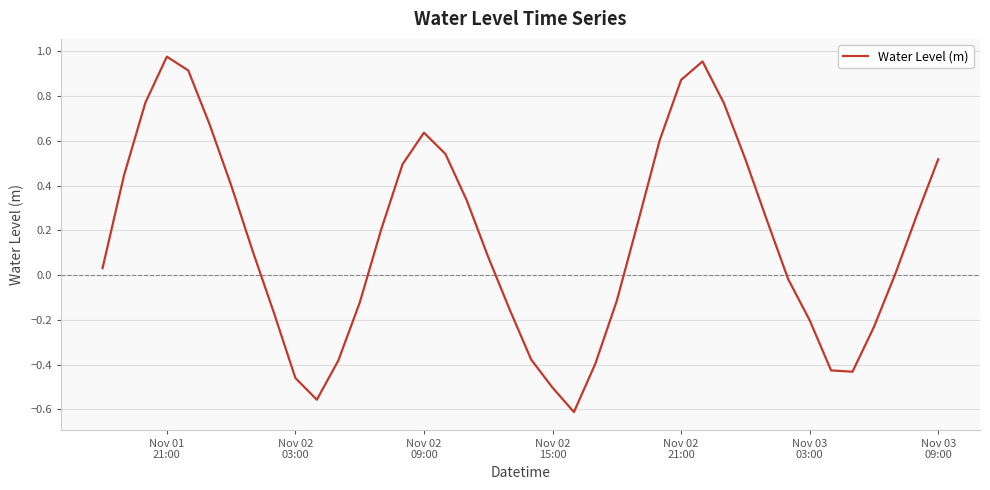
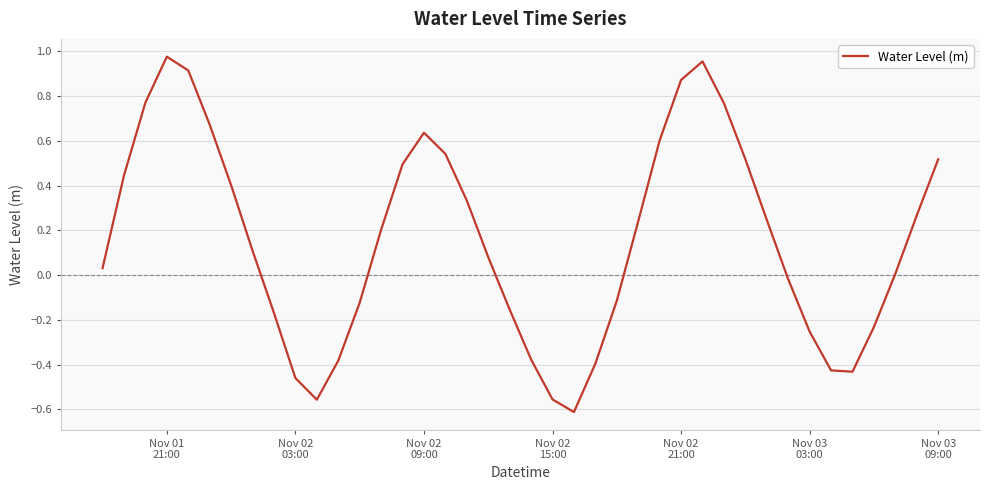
  {
    "Nov 01 21:00": 0.98,
    "Nov 02 03:00": -0.46,
    "Nov 02 09:00": 0.64,
-   "Nov 02 15:00": -0.50,
+   "Nov 02 15:00": -0.56,
    "Nov 02 21:00": 0.87,
-   "Nov 03 03:00": -0.20,
+   "Nov 03 03:00": -0.25,
    "Nov 03 09:00": 0.52
  }
